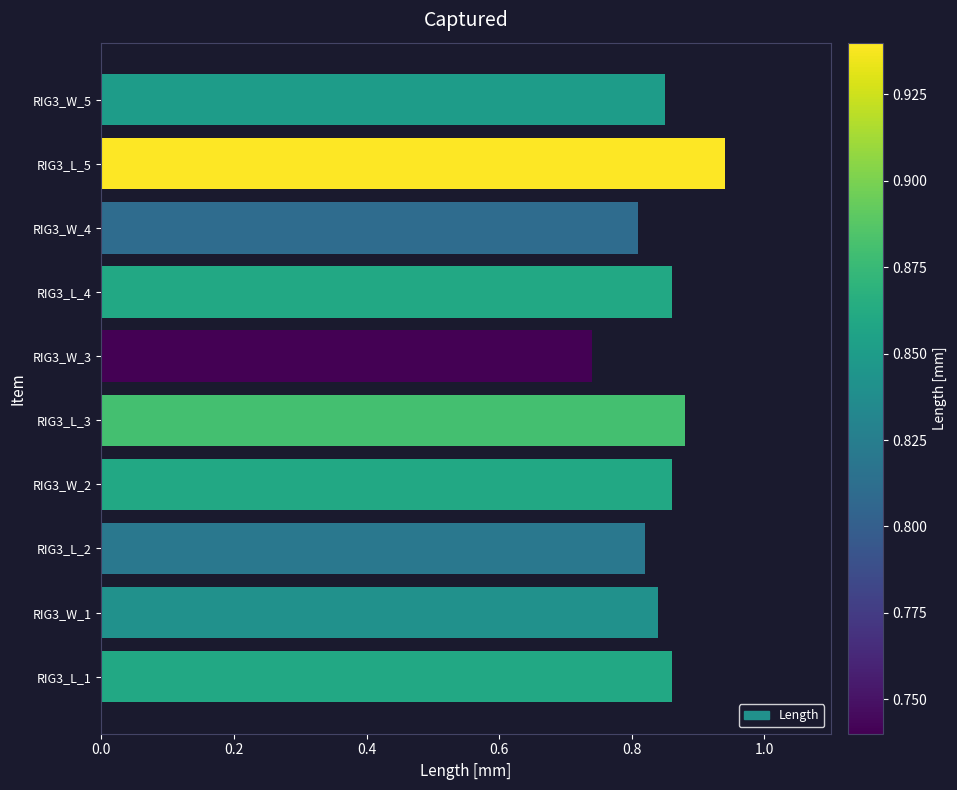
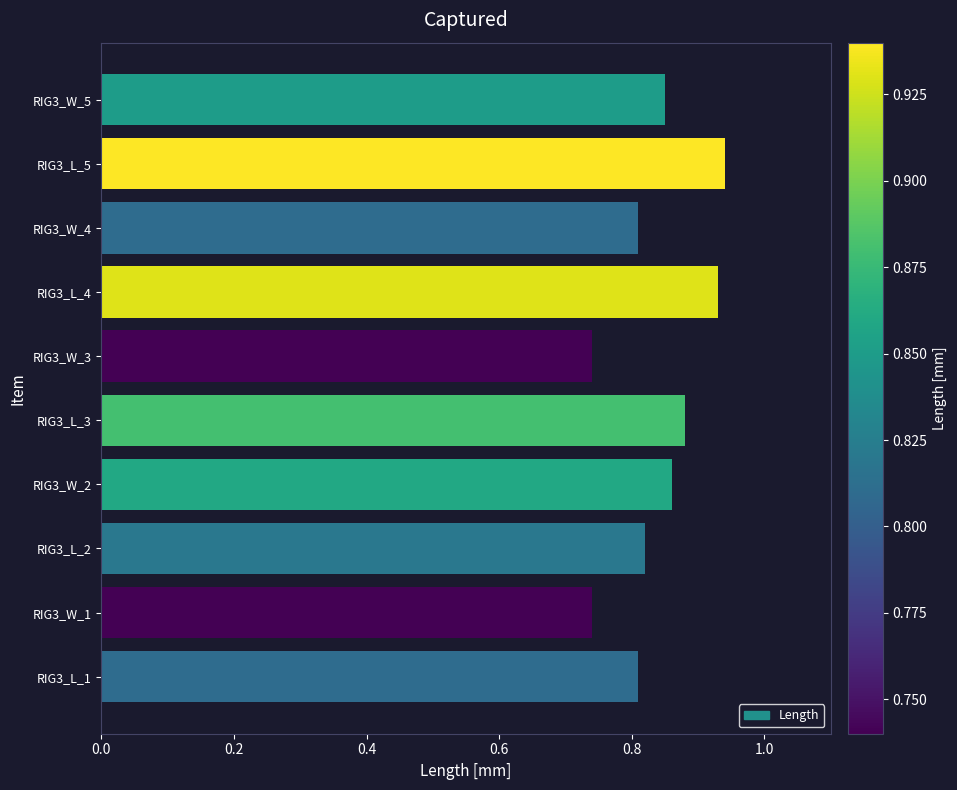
  {
    "RIG3_W_5": 0.85,
    "RIG3_L_5": 0.94,
    "RIG3_W_4": 0.81,
-   "RIG3_L_4": 0.86,
+   "RIG3_L_4": 0.93,
    "RIG3_W_3": 0.74,
    "RIG3_L_3": 0.88,
    "RIG3_W_2": 0.86,
    "RIG3_L_2": 0.82,
-   "RIG3_W_1": 0.84,
-   "RIG3_L_1": 0.86
+   "RIG3_W_1": 0.74,
+   "RIG3_L_1": 0.81
  }
